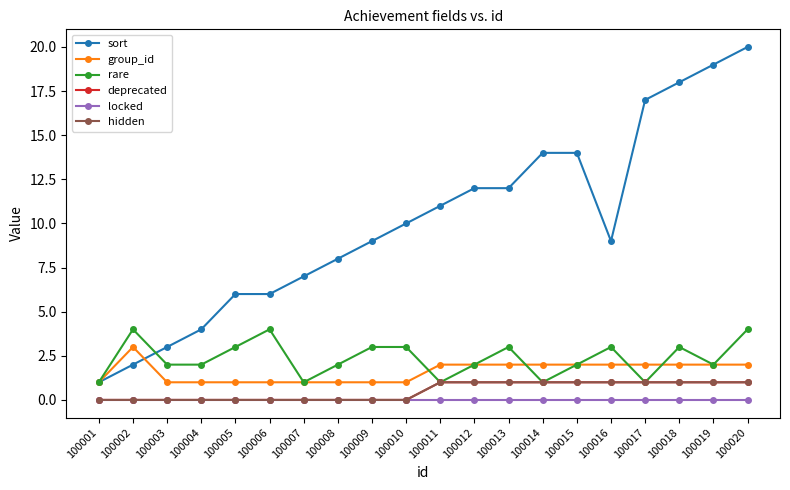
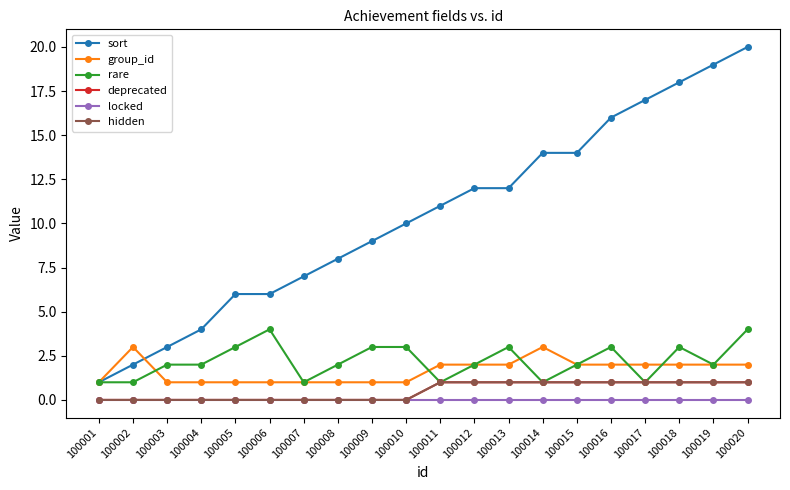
  {
    "sort": {
      "100002": 2,
      "100003": 3,
      "100004": 4,
      "100005": 6,
      "100006": 6,
      "100007": 7,
      "100008": 8,
      "100009": 9,
      "100010": 10,
      "100011": 11,
      "100012": 12,
      "100013": 12,
      "100014": 14,
      "100015": 14,
-     "100016": 9,
+     "100016": 16,
      "100017": 17,
      "100018": 18,
      "100019": 19,
      "100020": 20
    },
    "group_id": {
      "100002": 3,
      "100003": 1,
      "100004": 1,
      "100005": 1,
      "100006": 1,
      "100008": 1,
      "100009": 1,
      "100010": 1,
      "100011": 2,
      "100013": 2,
-     "100014": 2,
+     "100014": 3,
      "100016": 2,
      "100017": 2,
      "100018": 2,
      "100020": 2
    },
    "rare": {
-     "100002": 4,
+     "100002": 1,
      "100003": 2,
      "100004": 2,
      "100005": 3,
      "100006": 4,
      "100008": 2,
      "100009": 3,
      "100010": 3,
      "100013": 3,
      "100016": 3,
      "100018": 3,
      "100020": 4
    },
    "hidden": {
      "100012": 1,
      "100013": 1,
      "100015": 1,
      "100016": 1,
      "100018": 1,
      "100019": 1,
      "100020": 1
    },
    "locked": {
      "100011": 0,
      "100012": 0,
      "100013": 0,
      "100014": 0,
      "100015": 0,
      "100016": 0,
      "100017": 0,
      "100018": 0,
      "100019": 0,
      "100020": 0
    }
  }
